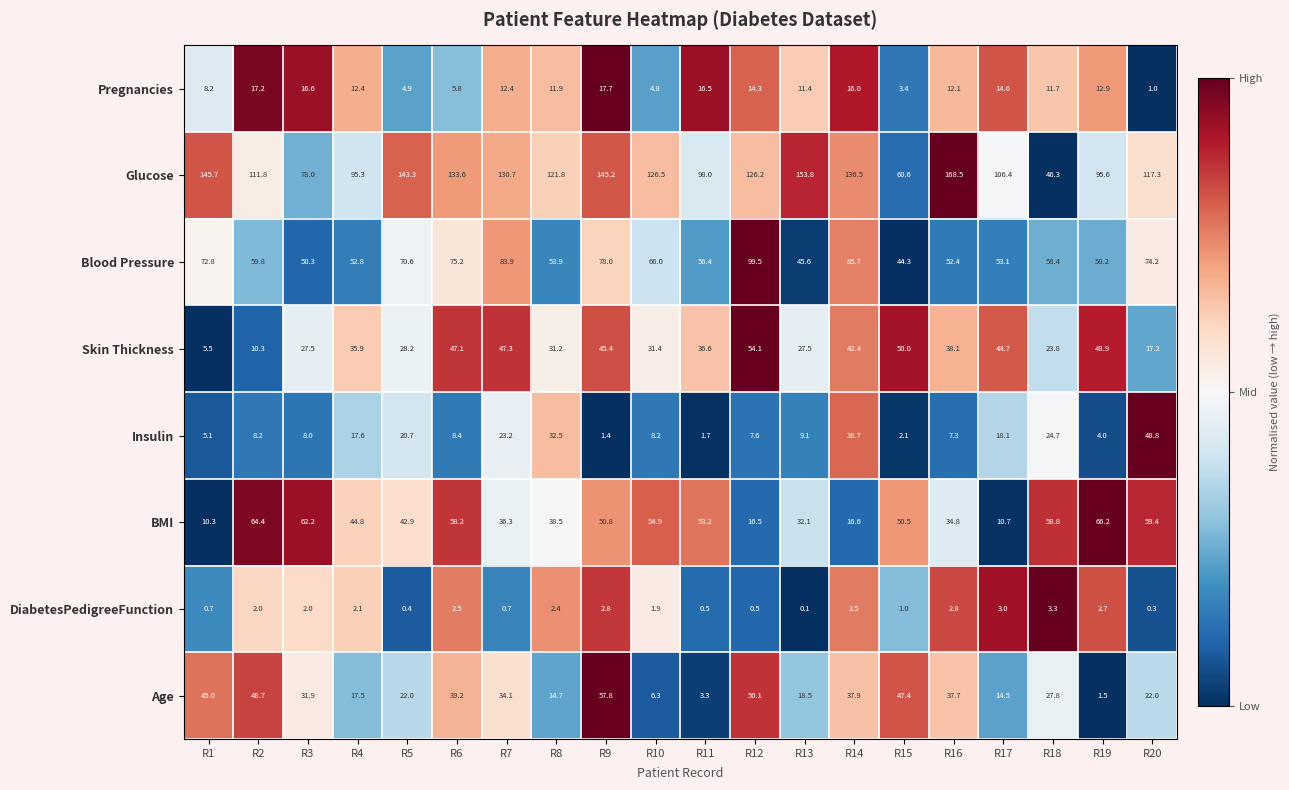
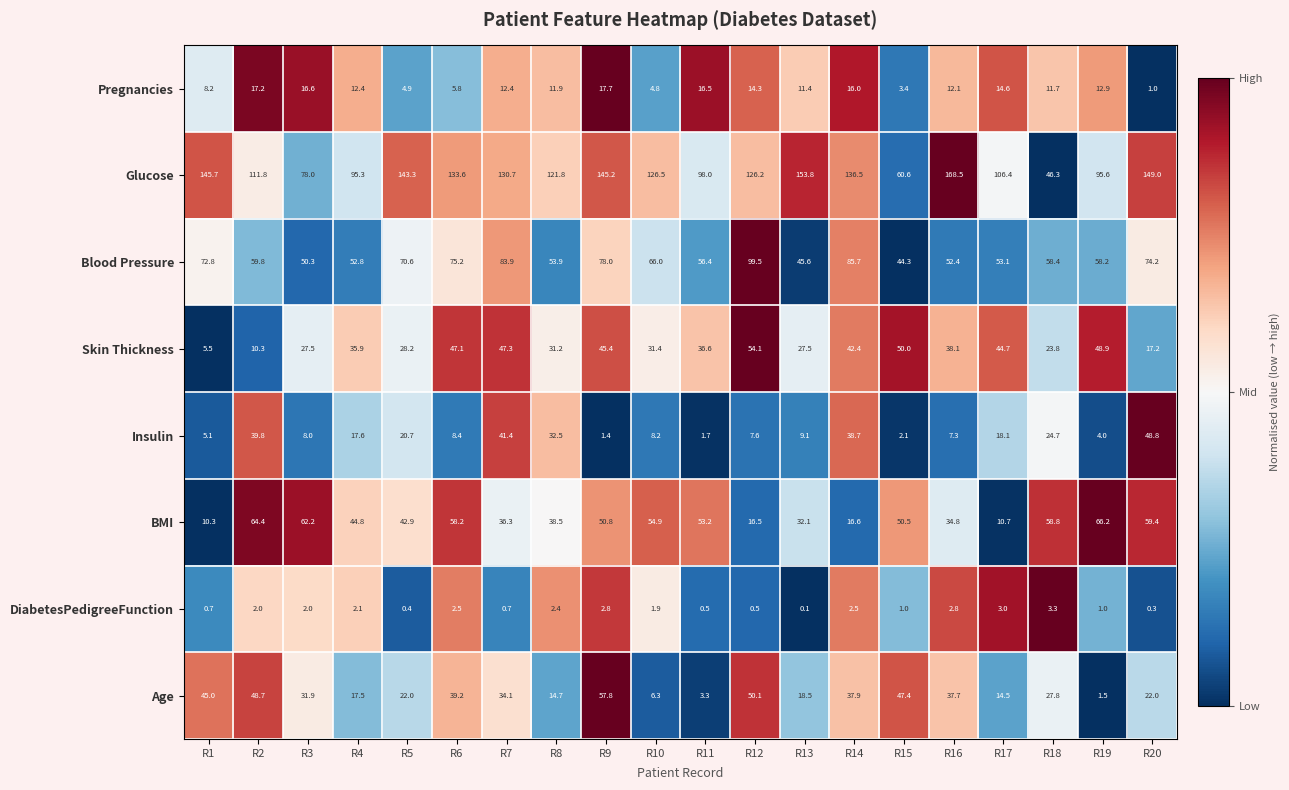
  {
    "Pregnancies": {
      "R1": 8.2,
      "R2": 17.2,
      "R3": 16.6,
      "R4": 12.4,
      "R5": 4.9,
      "R6": 5.8,
      "R7": 12.4,
      "R8": 11.9,
      "R9": 17.7,
      "R10": 4.8,
      "R11": 16.5,
      "R12": 14.3,
      "R13": 11.4,
      "R14": 16.0,
      "R15": 3.4,
      "R16": 12.1,
      "R17": 14.6,
      "R18": 11.7,
      "R19": 12.9,
      "R20": 1.0
    },
    "Glucose": {
      "R1": 145.7,
      "R2": 111.8,
      "R3": 78.0,
      "R4": 95.3,
      "R5": 143.3,
      "R6": 133.6,
      "R7": 130.7,
      "R8": 121.8,
      "R9": 145.2,
      "R10": 126.5,
      "R11": 98.0,
      "R12": 126.2,
      "R13": 153.8,
      "R14": 136.5,
      "R15": 60.6,
      "R16": 168.5,
      "R17": 106.4,
      "R18": 46.3,
      "R19": 95.6,
-     "R20": 117.3
+     "R20": 149.0
    },
    "Blood Pressure": {
      "R1": 72.8,
      "R2": 59.8,
      "R3": 50.3,
      "R4": 52.8,
      "R5": 70.6,
      "R6": 75.2,
      "R7": 83.9,
      "R8": 53.9,
      "R9": 78.0,
      "R10": 66.0,
      "R11": 56.4,
      "R12": 99.5,
      "R13": 45.6,
      "R14": 85.7,
      "R15": 44.3,
      "R16": 52.4,
      "R17": 53.1,
      "R18": 58.4,
      "R19": 58.2,
      "R20": 74.2
    },
    "Skin Thickness": {
      "R1": 5.5,
      "R2": 10.3,
      "R3": 27.5,
      "R4": 35.9,
      "R5": 28.2,
      "R6": 47.1,
      "R7": 47.3,
      "R8": 31.2,
      "R9": 45.4,
      "R10": 31.4,
      "R11": 36.6,
      "R12": 54.1,
      "R13": 27.5,
      "R14": 42.4,
      "R15": 50.0,
      "R16": 38.1,
      "R17": 44.7,
      "R18": 23.8,
      "R19": 48.9,
      "R20": 17.2
    },
    "Insulin": {
      "R1": 5.1,
-     "R2": 8.2,
+     "R2": 39.8,
      "R3": 8.0,
      "R4": 17.6,
      "R5": 20.7,
      "R6": 8.4,
-     "R7": 23.2,
+     "R7": 41.4,
      "R8": 32.5,
      "R9": 1.4,
      "R10": 8.2,
      "R11": 1.7,
      "R12": 7.6,
      "R13": 9.1,
      "R14": 38.7,
      "R15": 2.1,
      "R16": 7.3,
      "R17": 18.1,
      "R18": 24.7,
      "R19": 4.0,
      "R20": 48.8
    },
    "BMI": {
      "R1": 10.3,
      "R2": 64.4,
      "R3": 62.2,
      "R4": 44.8,
      "R5": 42.9,
      "R6": 58.2,
      "R7": 36.3,
      "R8": 38.5,
      "R9": 50.8,
      "R10": 54.9,
      "R11": 53.2,
      "R12": 16.5,
      "R13": 32.1,
      "R14": 16.6,
      "R15": 50.5,
      "R16": 34.8,
      "R17": 10.7,
      "R18": 58.8,
      "R19": 66.2,
      "R20": 59.4
    },
    "DiabetesPedigreeFunction": {
      "R1": 0.7,
      "R2": 2.0,
      "R3": 2.0,
      "R4": 2.1,
      "R5": 0.4,
      "R6": 2.5,
      "R7": 0.7,
      "R8": 2.4,
      "R9": 2.8,
      "R10": 1.9,
      "R11": 0.5,
      "R12": 0.5,
      "R13": 0.1,
      "R14": 2.5,
      "R15": 1.0,
      "R16": 2.8,
      "R17": 3.0,
      "R18": 3.3,
-     "R19": 2.7,
+     "R19": 1.0,
      "R20": 0.3
    },
    "Age": {
      "R1": 45.0,
      "R2": 48.7,
      "R3": 31.9,
      "R4": 17.5,
      "R5": 22.0,
      "R6": 39.2,
      "R7": 34.1,
      "R8": 14.7,
      "R9": 57.8,
      "R10": 6.3,
      "R11": 3.3,
      "R12": 50.1,
      "R13": 18.5,
      "R14": 37.9,
      "R15": 47.4,
      "R16": 37.7,
      "R17": 14.5,
      "R18": 27.8,
      "R19": 1.5,
      "R20": 22.0
    }
  }
